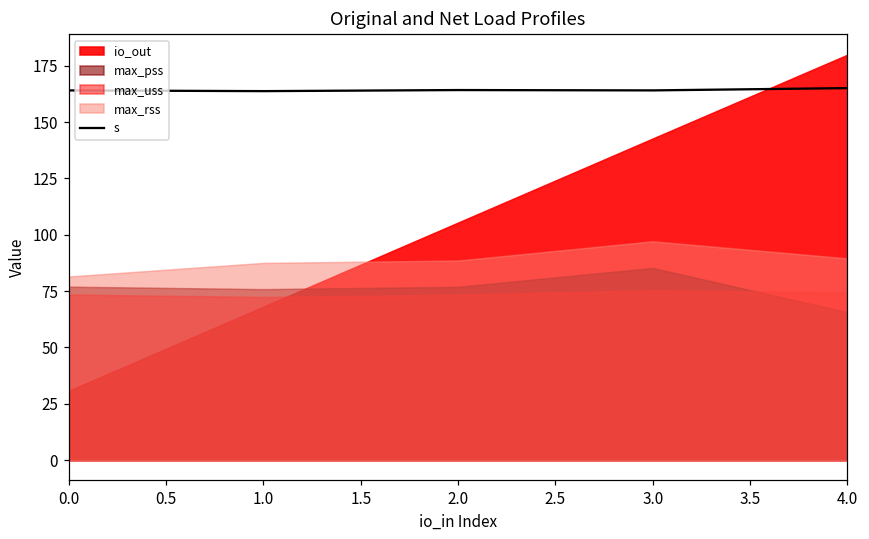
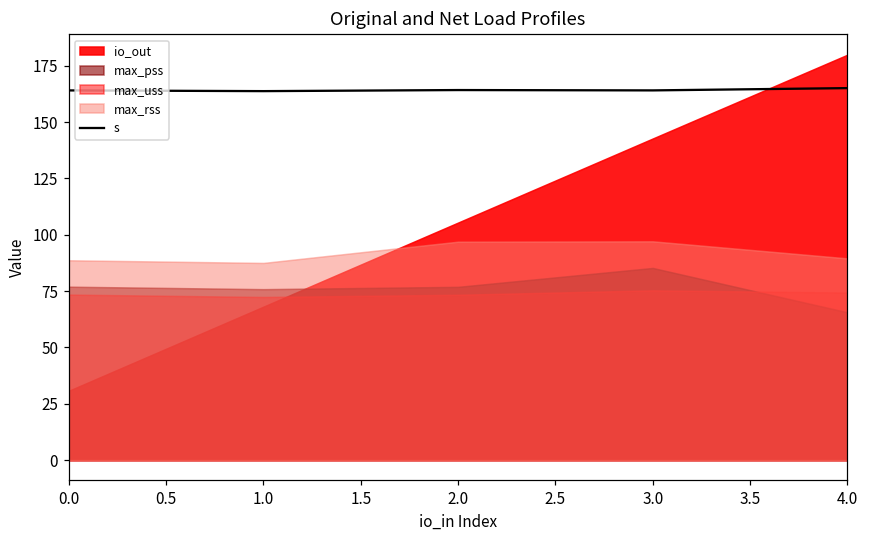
  {
    "s": {
      "0.0": 164,
      "1.0": 164,
      "2.0": 164,
      "3.0": 164,
      "4.0": 165
    },
    "max_pss": {
      "0.0": 77,
      "1.0": 76,
      "2.0": 77,
      "3.0": 85,
      "4.0": 66
    },
    "max_rss": {
-     "0.0": 82,
+     "0.0": 89,
      "1.0": 88,
-     "2.0": 89,
+     "2.0": 97,
      "3.0": 97,
      "4.0": 90
    }
  }
